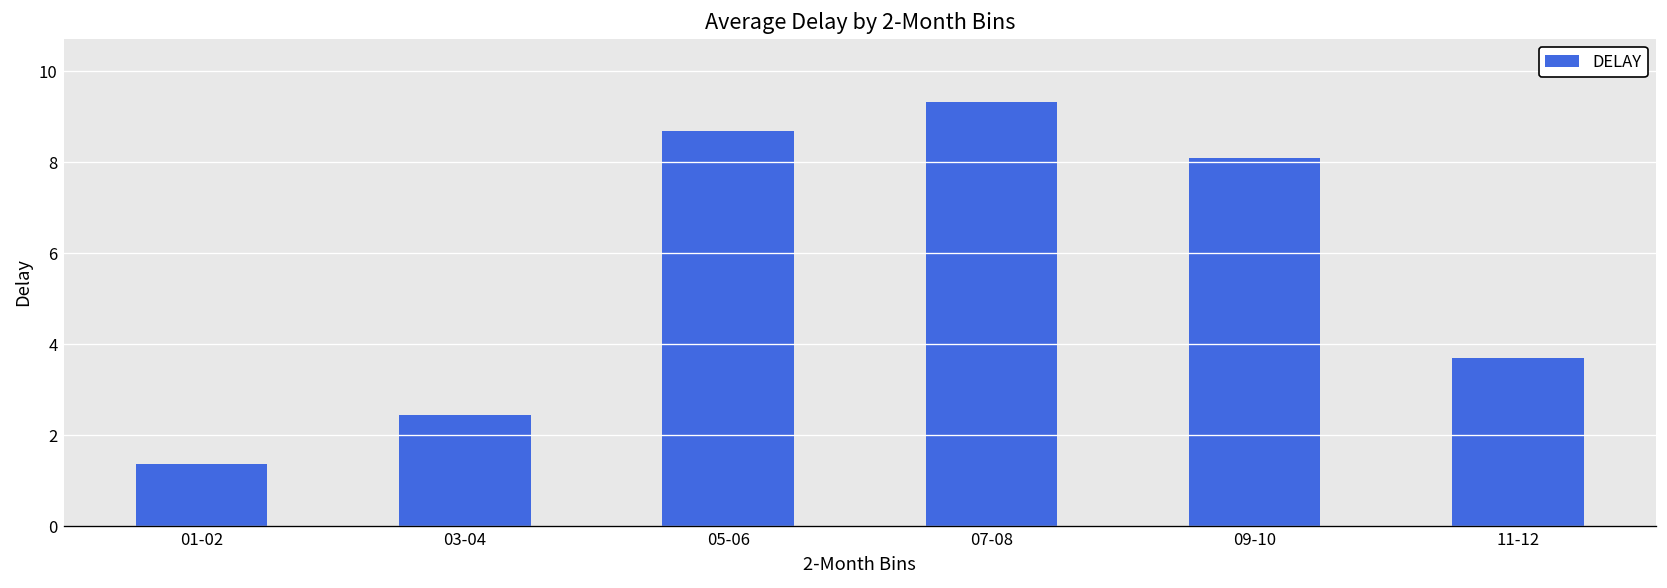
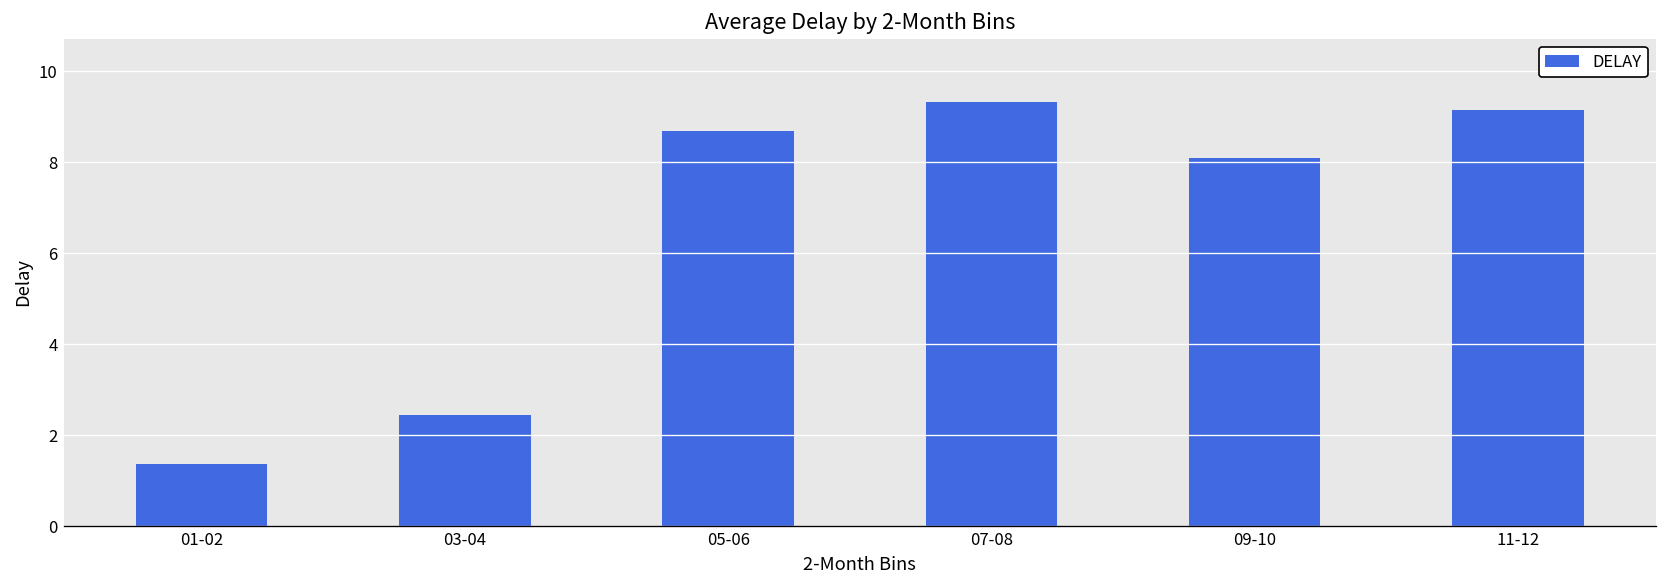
  {
    "01-02": 1.4,
    "03-04": 2.4,
    "05-06": 8.7,
    "07-08": 9.3,
    "09-10": 8.1,
-   "11-12": 3.7
+   "11-12": 9.2
  }
